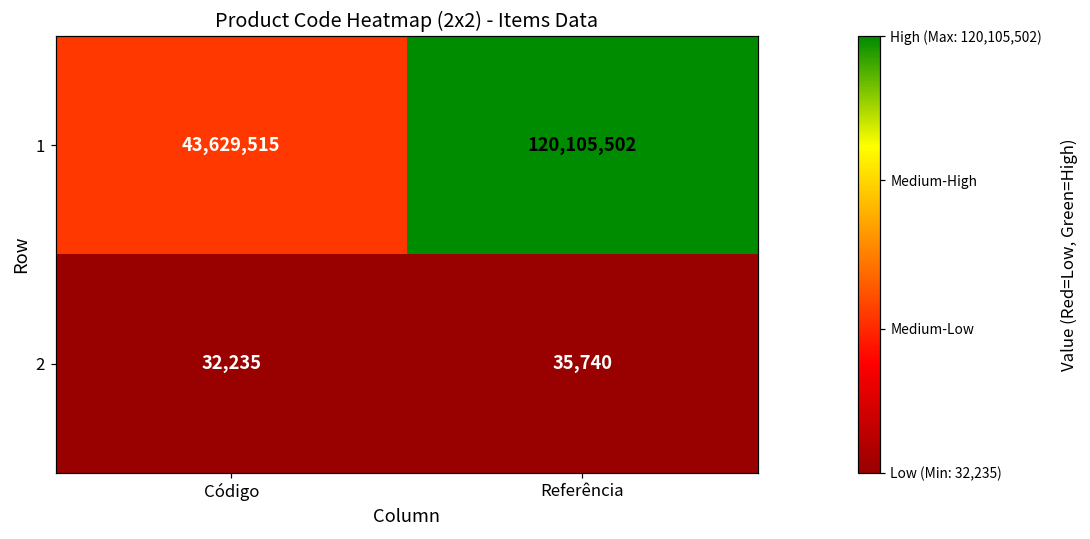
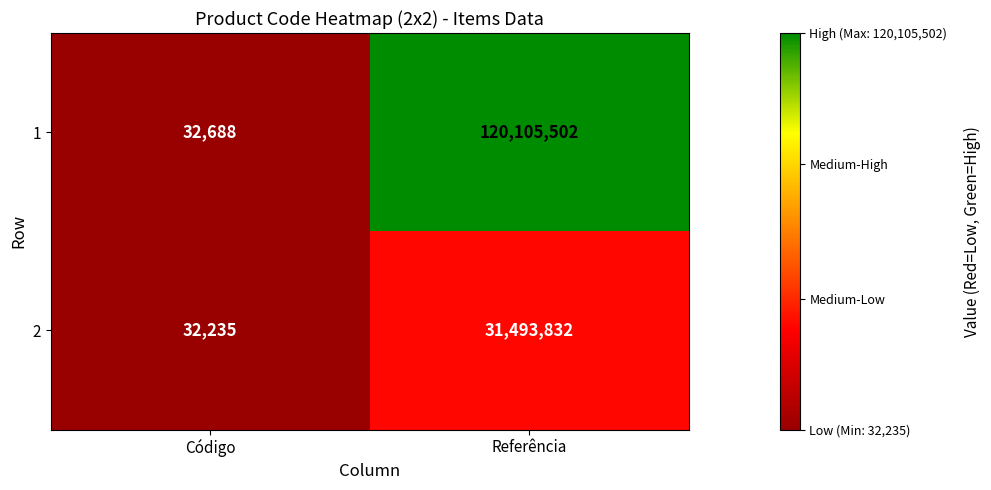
  {
    "1": {
-     "Código": "43,629,515",
+     "Código": "32,688",
      "Referência": "120,105,502"
    },
    "2": {
      "Código": "32,235",
-     "Referência": "35,740"
+     "Referência": "31,493,832"
    }
  }
